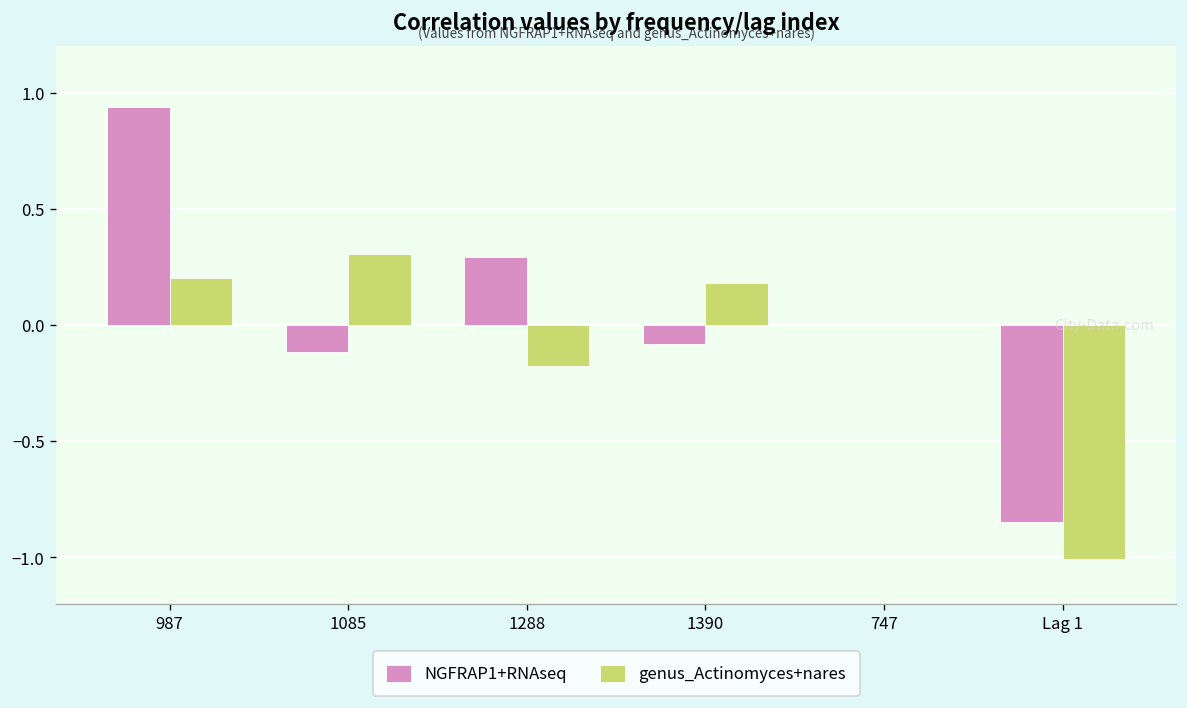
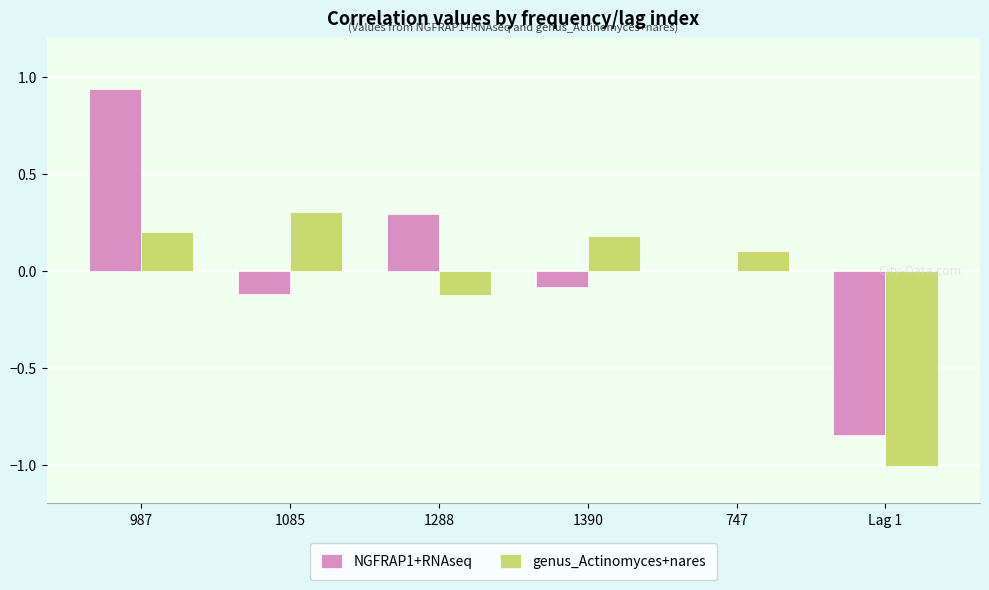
  {
    "NGFRAP1+RNAseq": {
      "987": 0.94,
      "1085": -0.12,
      "1288": 0.29,
      "1390": -0.08,
      "747": 0.00,
      "Lag 1": -0.85
    },
    "genus_Actinomyces+nares": {
      "987": 0.20,
      "1085": 0.31,
-     "1288": -0.18,
+     "1288": -0.12,
      "1390": 0.18,
-     "747": 0.0,
+     "747": 0.1,
      "Lag 1": -1.01
    }
  }
